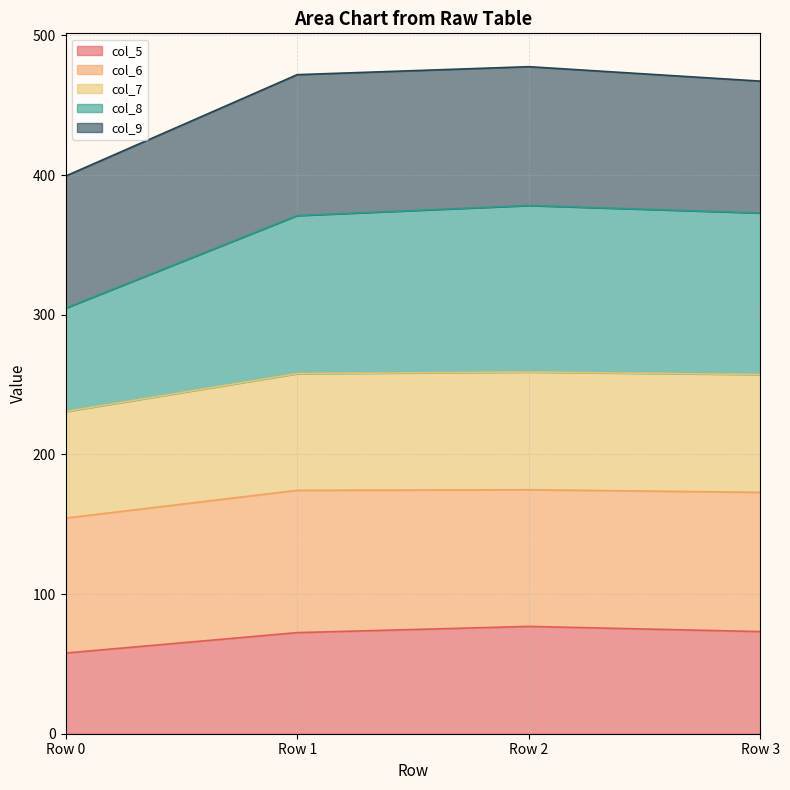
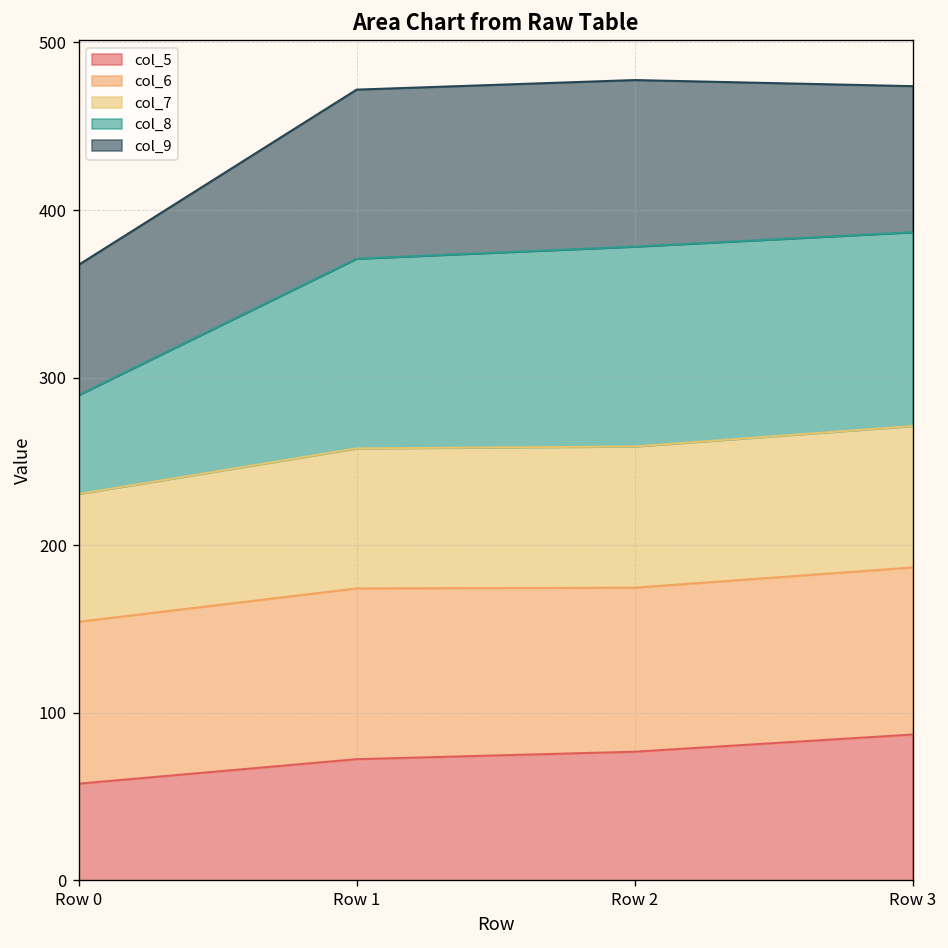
  {
    "col_5": {
      "Row 0": 58,
      "Row 1": 72,
      "Row 2": 77,
-     "Row 3": 73
+     "Row 3": 87
    },
    "col_8": {
-     "Row 0": 74,
+     "Row 0": 59,
      "Row 1": 113,
      "Row 2": 119,
      "Row 3": 116
    },
    "col_9": {
-     "Row 0": 95,
+     "Row 0": 78,
      "Row 1": 101,
      "Row 2": 99,
-     "Row 3": 94
+     "Row 3": 87
    }
  }
